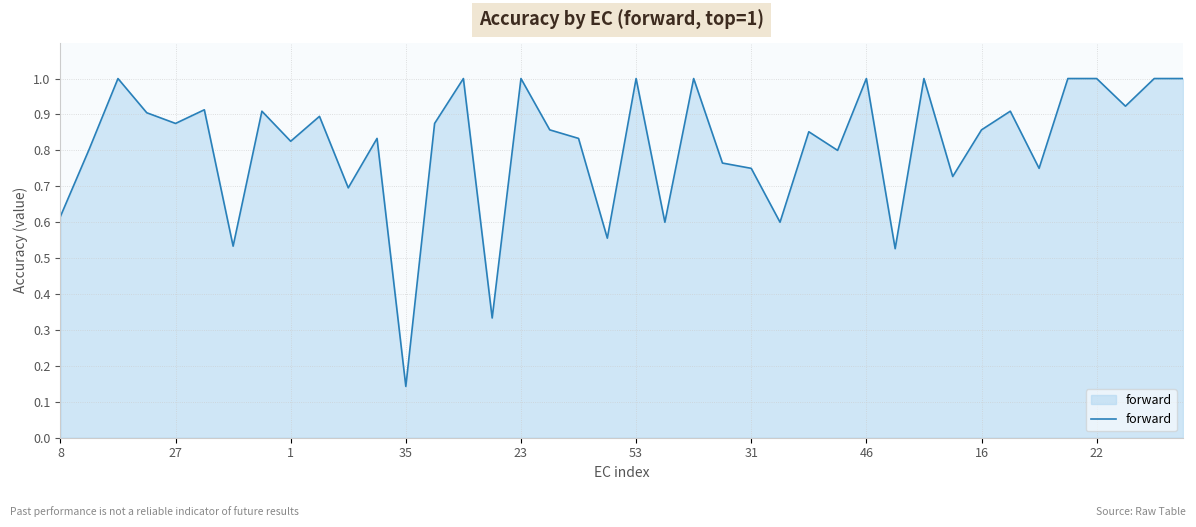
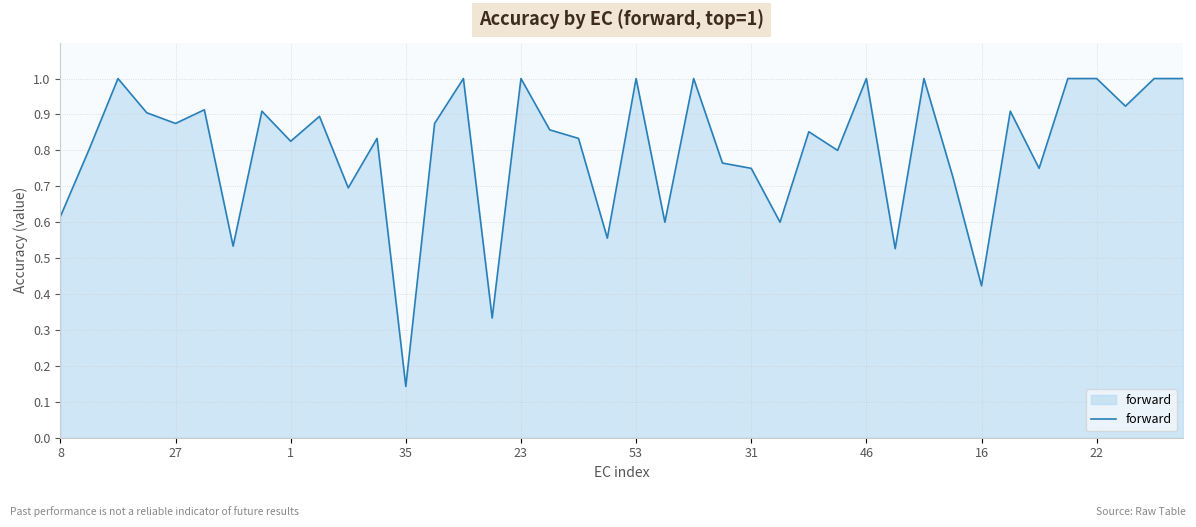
  {
    "8": 0.62,
    "53": 1.00,
    "46": 1.00,
-   "16": 0.86
+   "16": 0.42
  }
